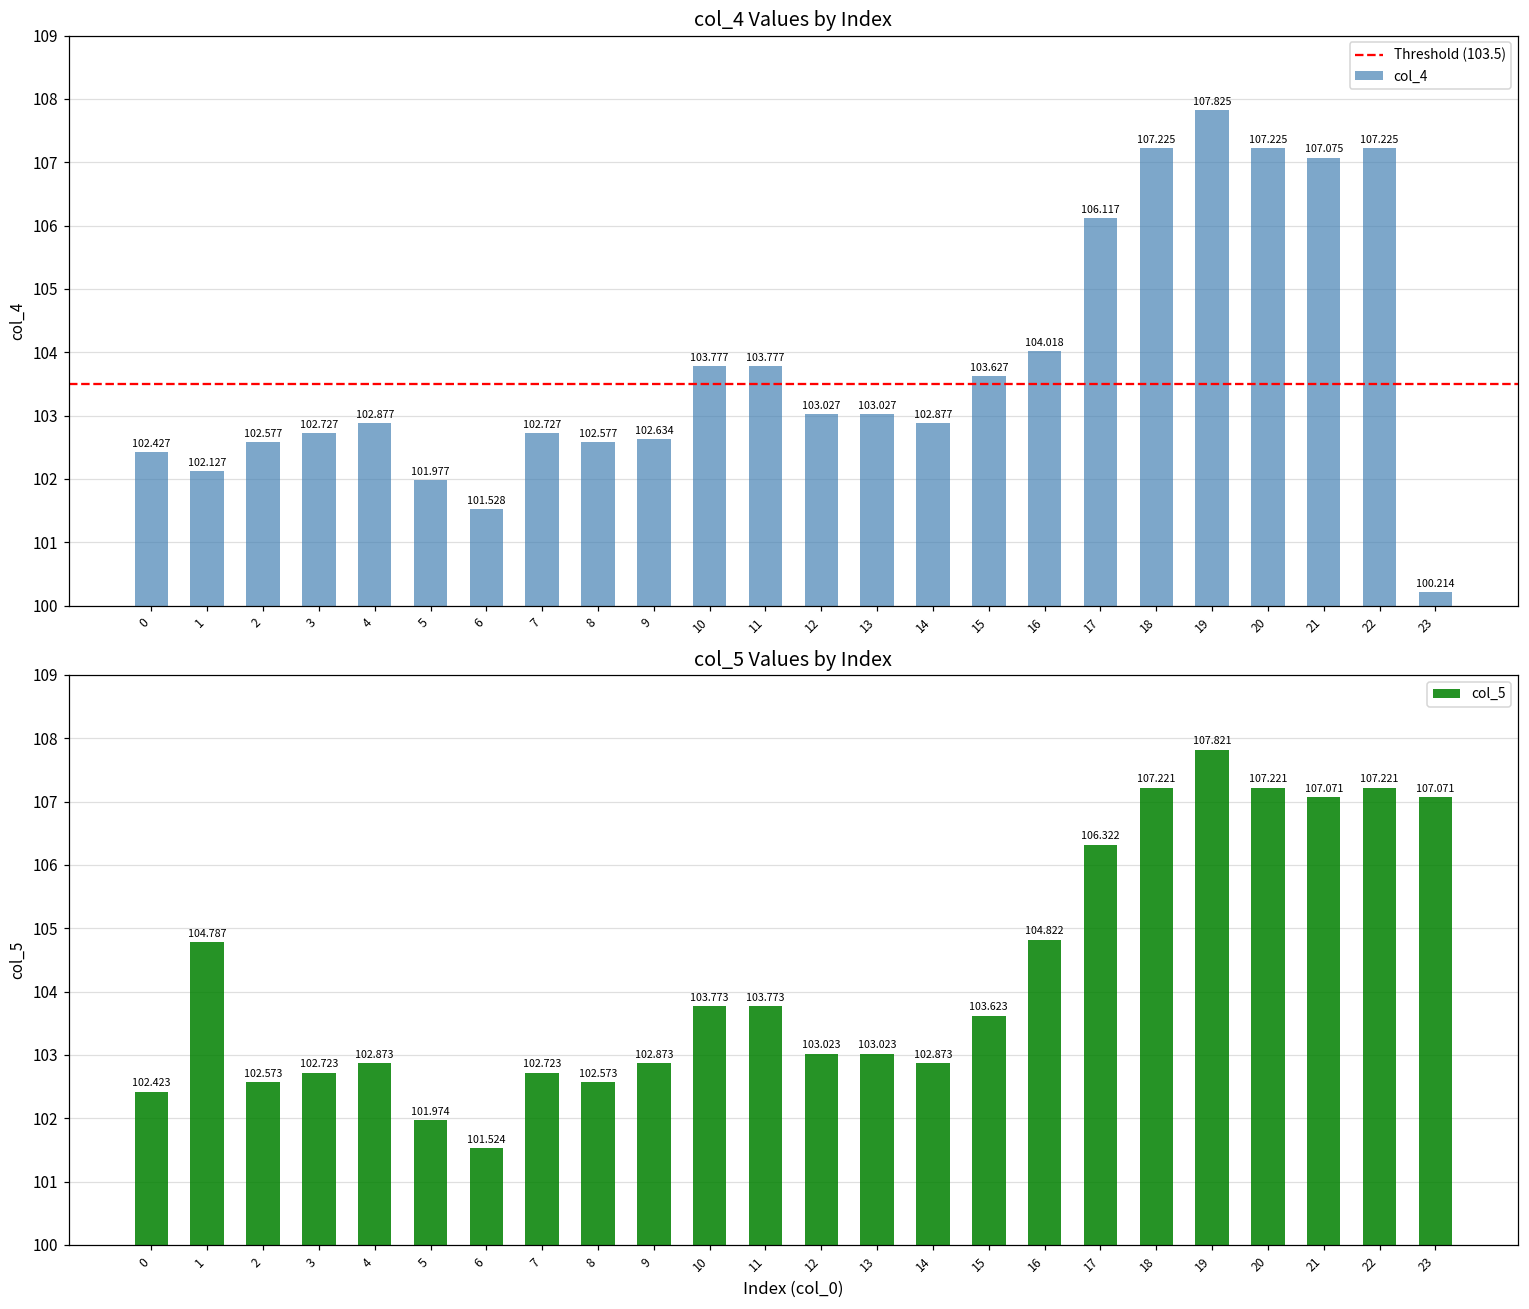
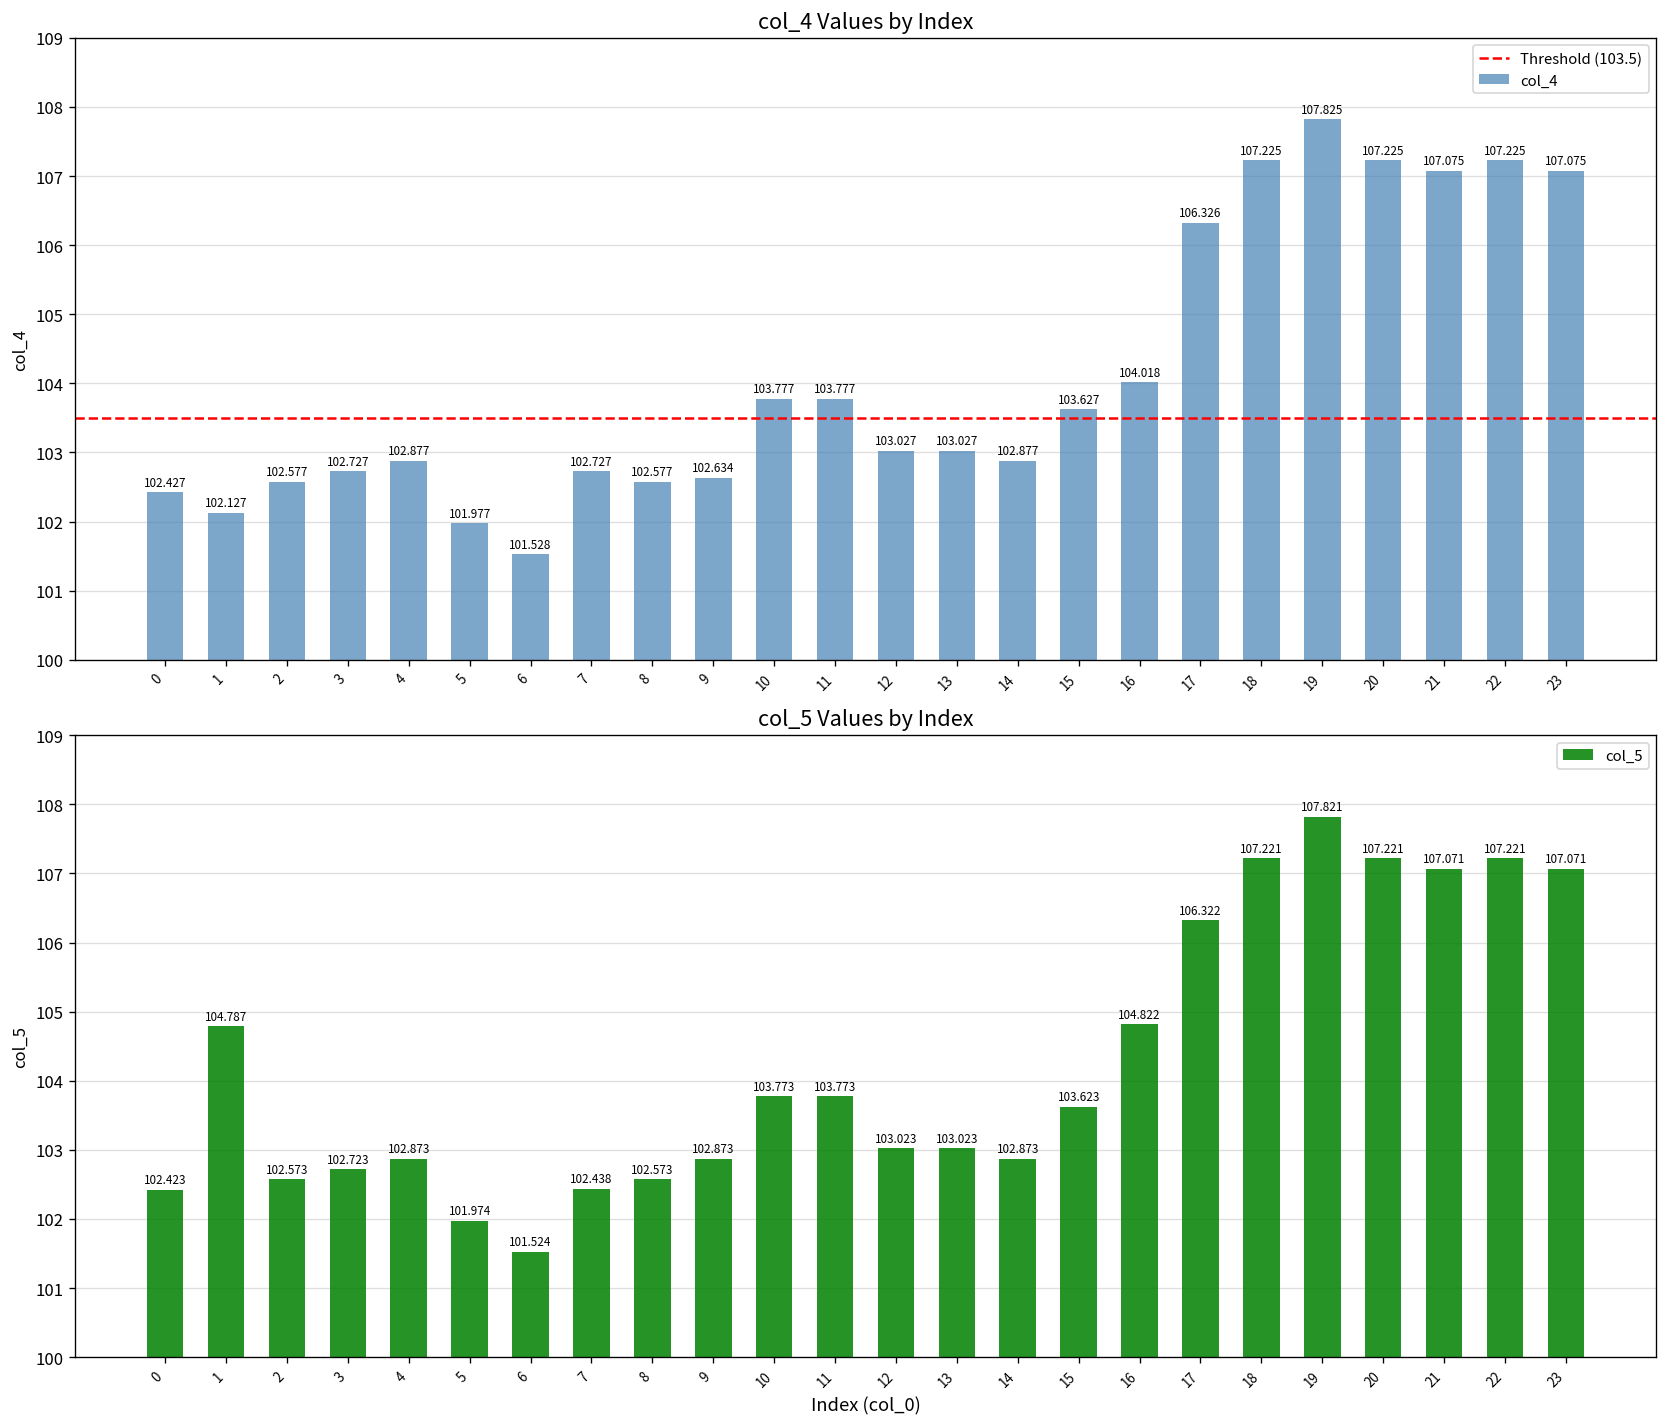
  {
    "col_4 Values by Index": {
      "0": 102.427,
      "1": 102.127,
      "2": 102.577,
      "3": 102.727,
      "4": 102.877,
      "5": 101.977,
      "6": 101.528,
      "7": 102.727,
      "8": 102.577,
      "9": 102.634,
      "10": 103.777,
      "11": 103.777,
      "12": 103.027,
      "13": 103.027,
      "14": 102.877,
      "15": 103.627,
      "16": 104.018,
-     "17": 106.117,
+     "17": 106.326,
      "18": 107.225,
      "19": 107.825,
      "20": 107.225,
      "21": 107.075,
      "22": 107.225,
-     "23": 100.214
+     "23": 107.075
    },
    "col_5 Values by Index": {
      "0": 102.423,
      "1": 104.787,
      "2": 102.573,
      "3": 102.723,
      "4": 102.873,
      "5": 101.974,
      "6": 101.524,
-     "7": 102.723,
+     "7": 102.438,
      "8": 102.573,
      "9": 102.873,
      "10": 103.773,
      "11": 103.773,
      "12": 103.023,
      "13": 103.023,
      "14": 102.873,
      "15": 103.623,
      "16": 104.822,
      "17": 106.322,
      "18": 107.221,
      "19": 107.821,
      "20": 107.221,
      "21": 107.071,
      "22": 107.221,
      "23": 107.071
    }
  }
